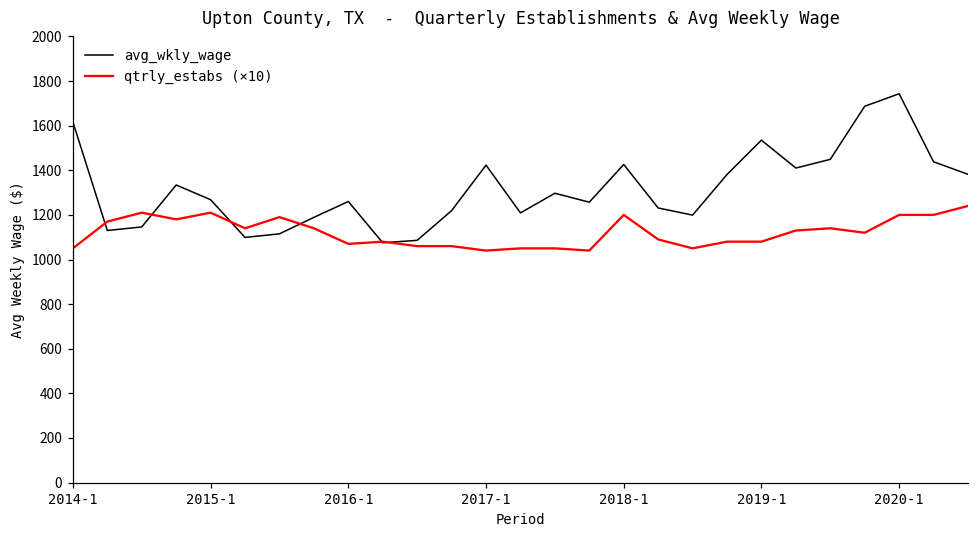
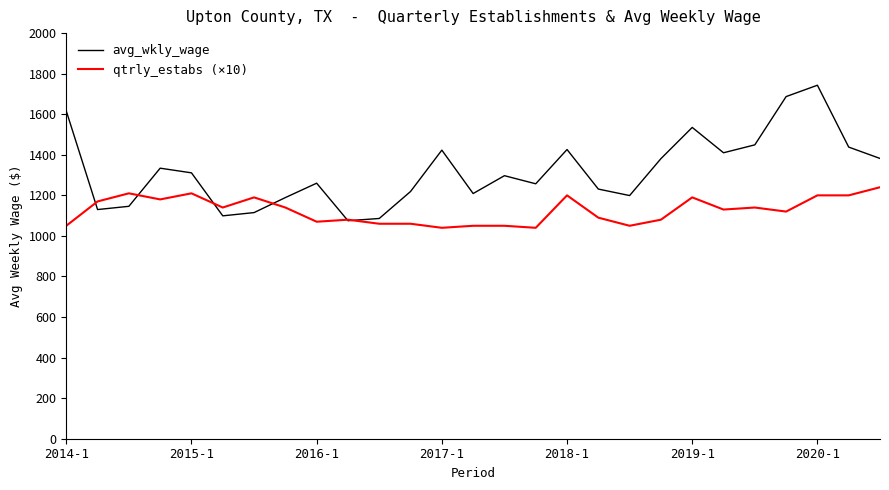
  {
    "avg_wkly_wage": {
      "2014-1": 1620,
-     "2015-1": 1270,
+     "2015-1": 1310,
      "2016-1": 1260,
      "2017-1": 1420,
      "2018-1": 1430,
      "2019-1": 1540,
      "2020-1": 1740
    },
    "qtrly_estabs (×10)": {
      "2014-1": 1050,
      "2015-1": 1210,
      "2016-1": 1070,
      "2017-1": 1040,
      "2018-1": 1200,
-     "2019-1": 1080,
+     "2019-1": 1190,
      "2020-1": 1200
    }
  }
